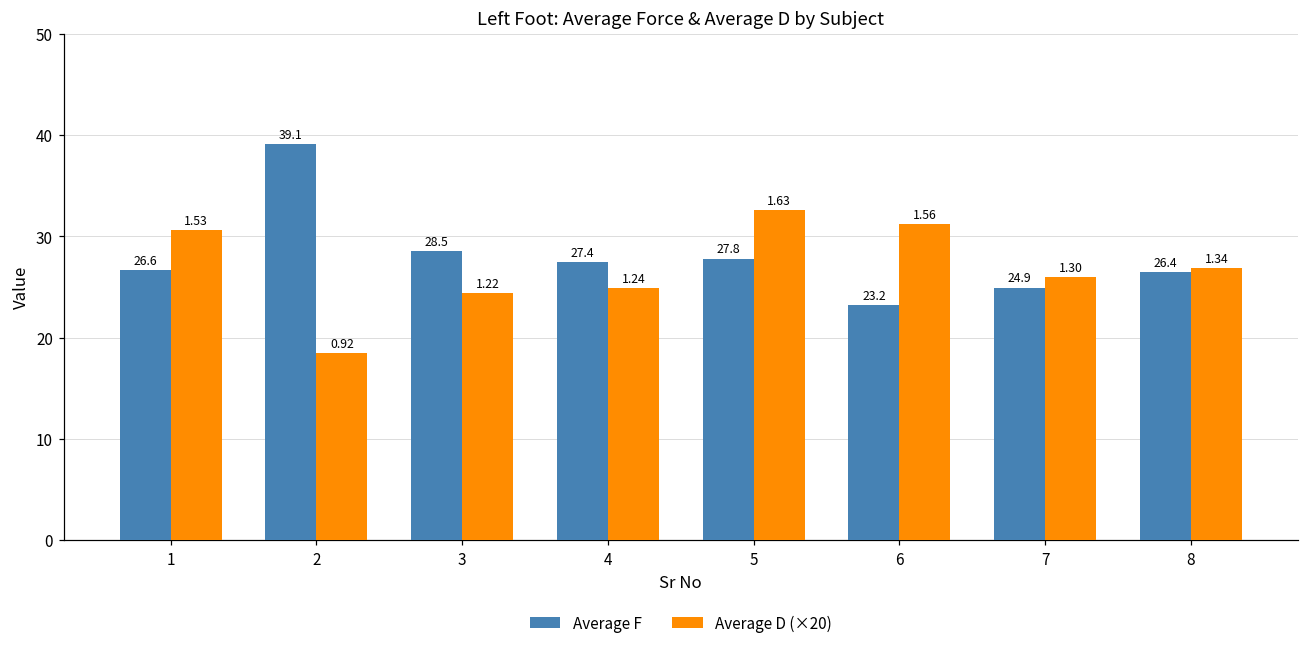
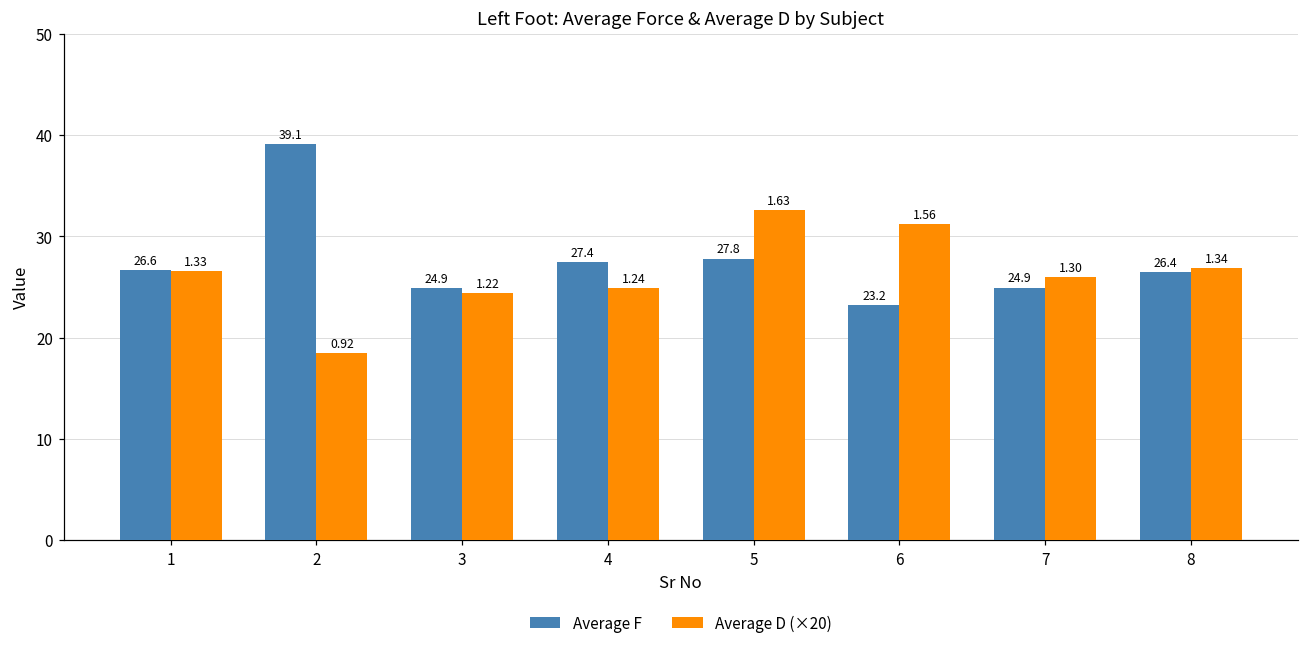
  {
    "Average F": {
      "1": 26.6,
      "2": 39.1,
-     "3": 28.5,
+     "3": 24.9,
      "4": 27.4,
      "5": 27.8,
      "6": 23.2,
      "7": 24.9,
      "8": 26.4
    },
    "Average D (×20)": {
-     "1": 1.53
+     "1": 1.33
    }
  }
